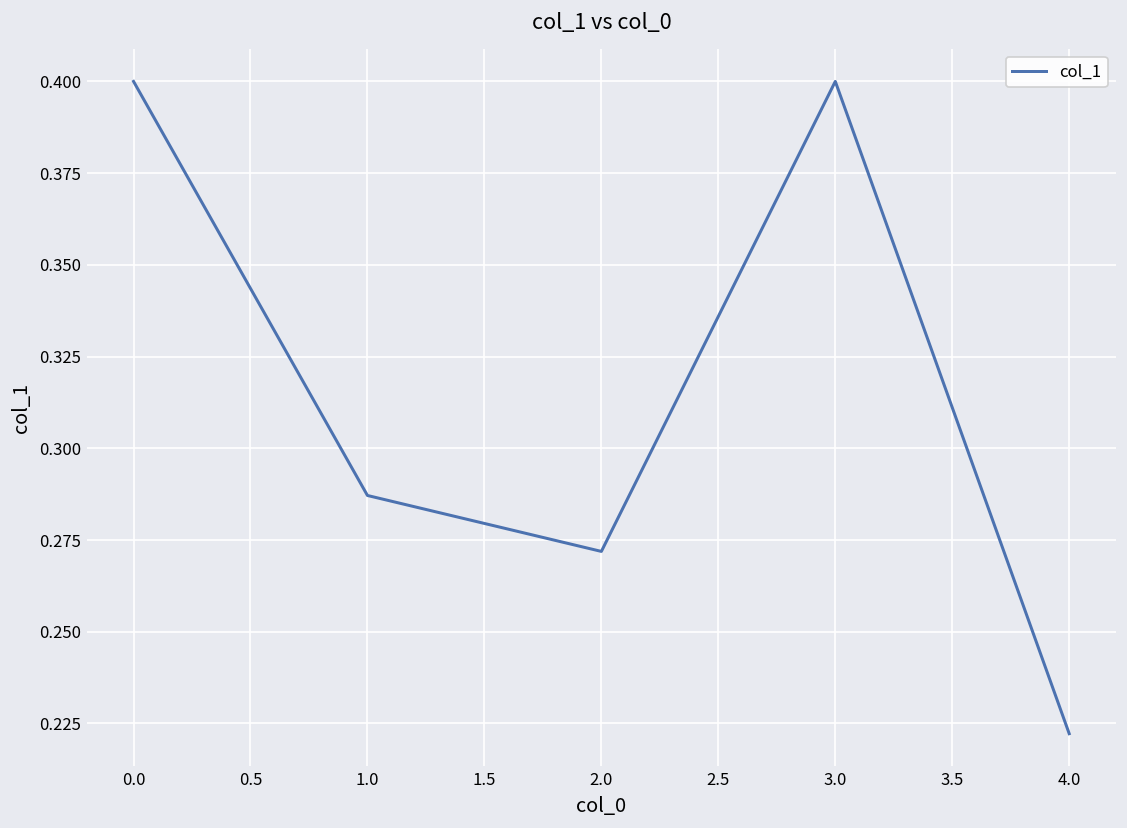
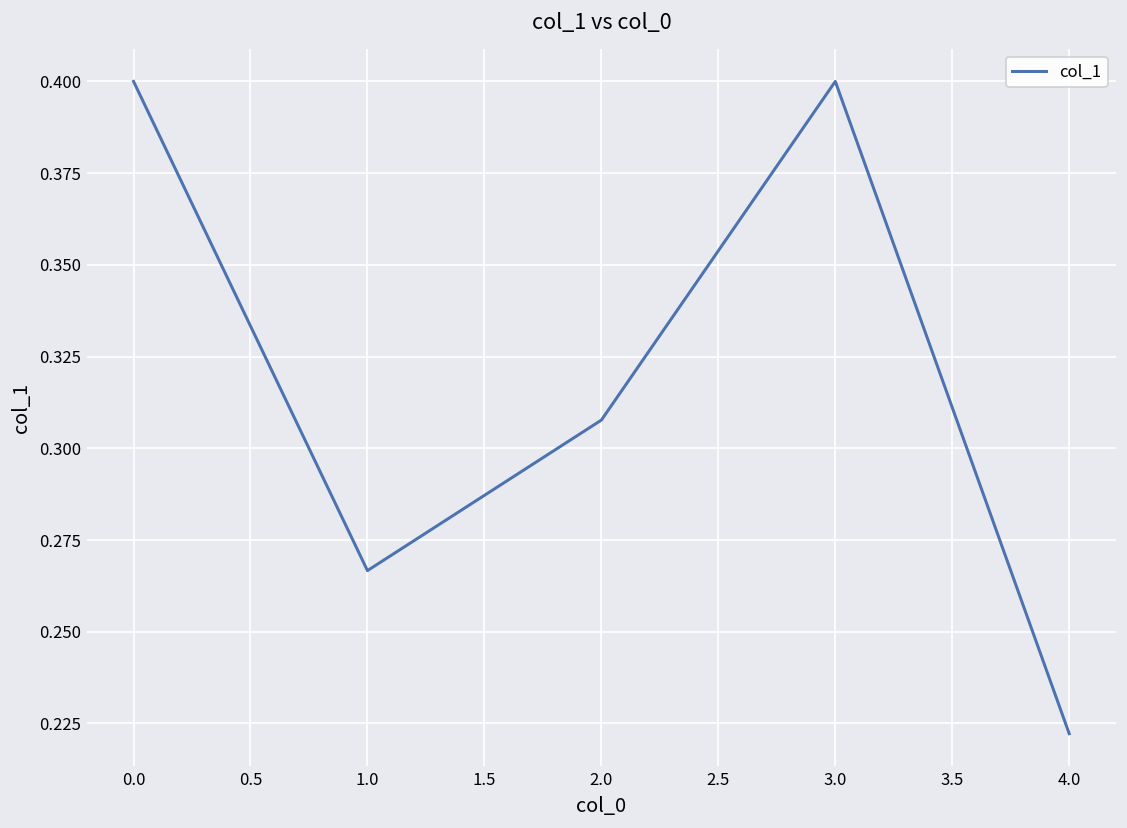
  {
    "0.0": 0.400,
-   "1.0": 0.287,
-   "2.0": 0.272,
+   "1.0": 0.267,
+   "2.0": 0.308,
    "3.0": 0.400,
    "4.0": 0.222
  }
